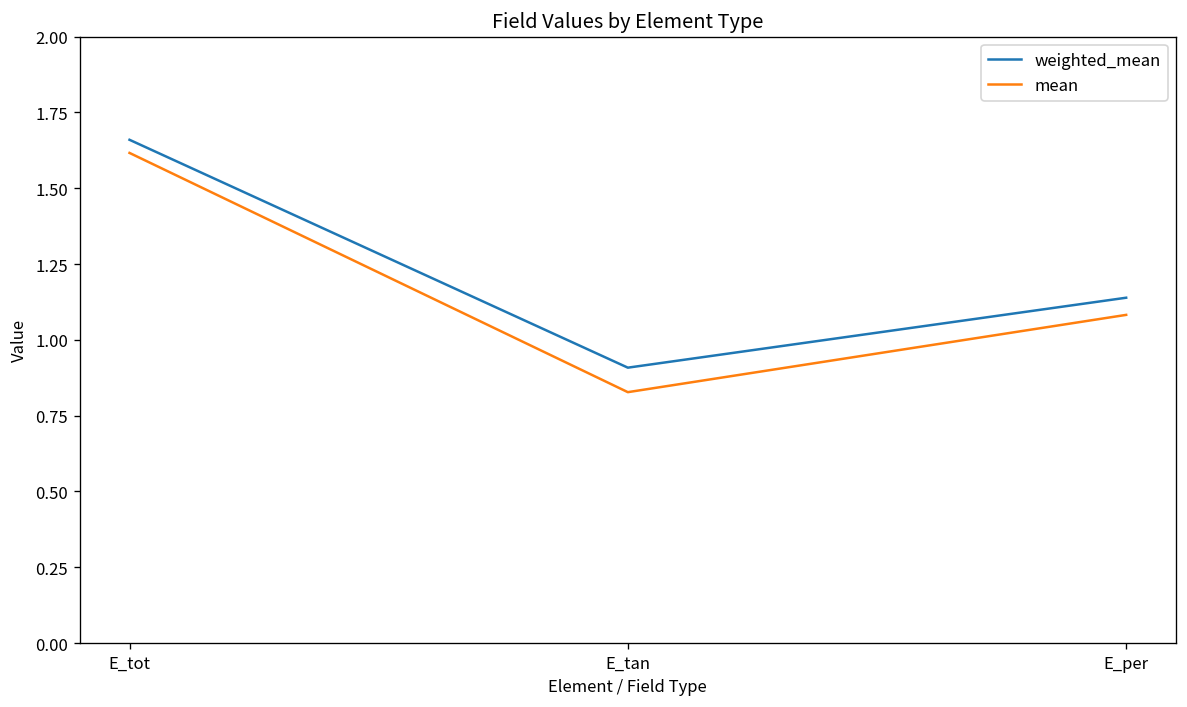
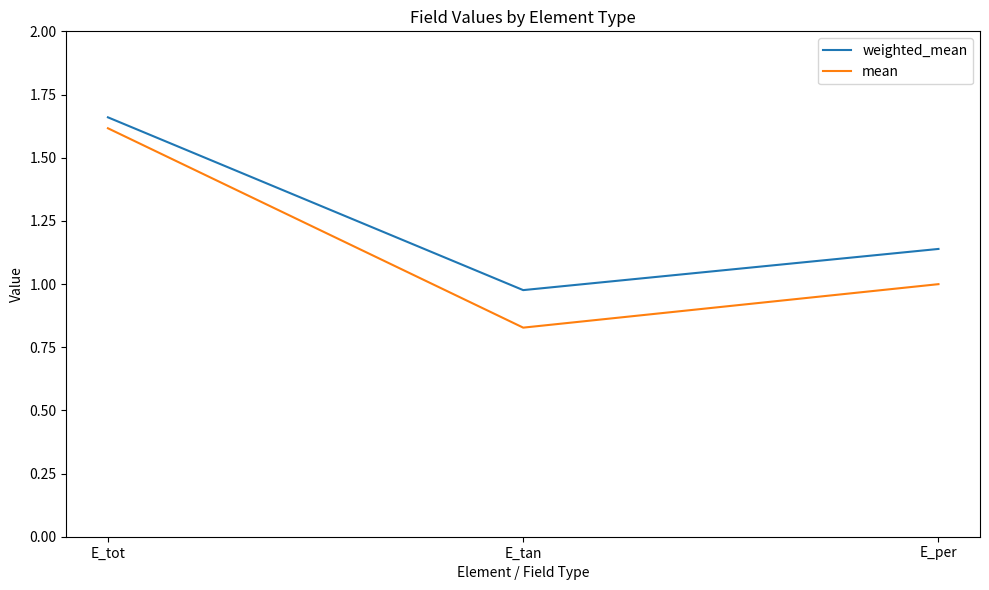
  {
    "weighted_mean": {
      "E_tot": 1.66,
-     "E_tan": 0.91,
+     "E_tan": 0.98,
      "E_per": 1.14
    },
    "mean": {
      "E_tot": 1.62,
      "E_tan": 0.83,
-     "E_per": 1.08
+     "E_per": 1.00
    }
  }
